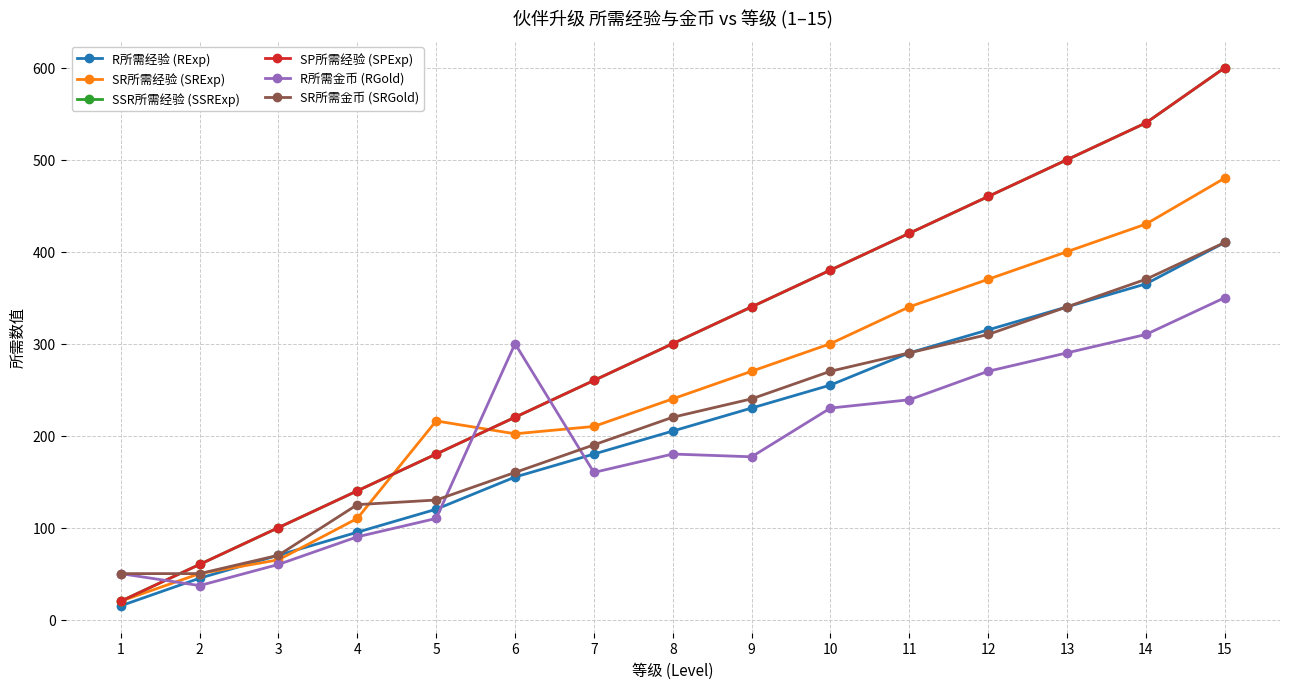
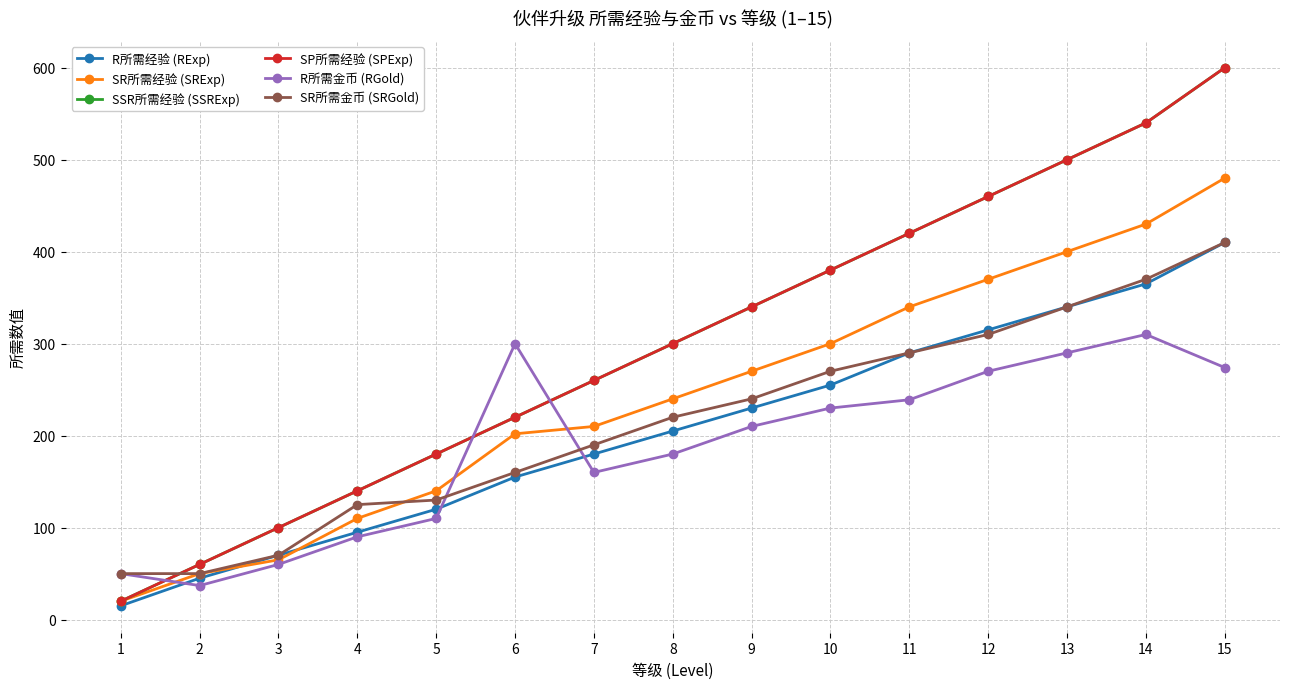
  {
    "R所需经验 (RExp)": {
      "1": 20,
      "2": 50,
      "4": 100,
      "5": 120,
      "6": 160,
      "7": 180,
      "8": 210,
      "9": 230,
      "10": 260,
      "12": 320,
      "14": 370
    },
    "SR所需经验 (SRExp)": {
      "3": 70,
      "4": 110,
-     "5": 220,
+     "5": 140,
      "6": 200,
      "7": 210,
      "8": 240,
      "9": 270,
      "10": 300,
      "11": 340,
      "12": 370,
      "13": 400,
      "14": 430,
      "15": 480
    },
    "SP所需经验 (SPExp)": {
      "2": 60,
      "3": 100,
      "4": 140,
      "5": 180,
      "6": 220,
      "7": 260,
      "8": 300,
      "9": 340,
      "10": 380,
      "11": 420,
      "12": 460,
      "13": 500,
      "14": 540,
      "15": 600
    },
    "R所需金币 (RGold)": {
      "2": 40,
      "3": 60,
      "4": 90,
      "5": 110,
      "6": 300,
      "7": 160,
      "8": 180,
-     "9": 180,
+     "9": 210,
      "10": 230,
      "11": 240,
      "12": 270,
      "13": 290,
      "14": 310,
-     "15": 350
+     "15": 270
    },
    "SR所需金币 (SRGold)": {
      "4": 130,
      "5": 130,
      "6": 160,
      "7": 190,
      "8": 220,
      "9": 240,
      "10": 270,
      "12": 310,
      "14": 370
    }
  }
